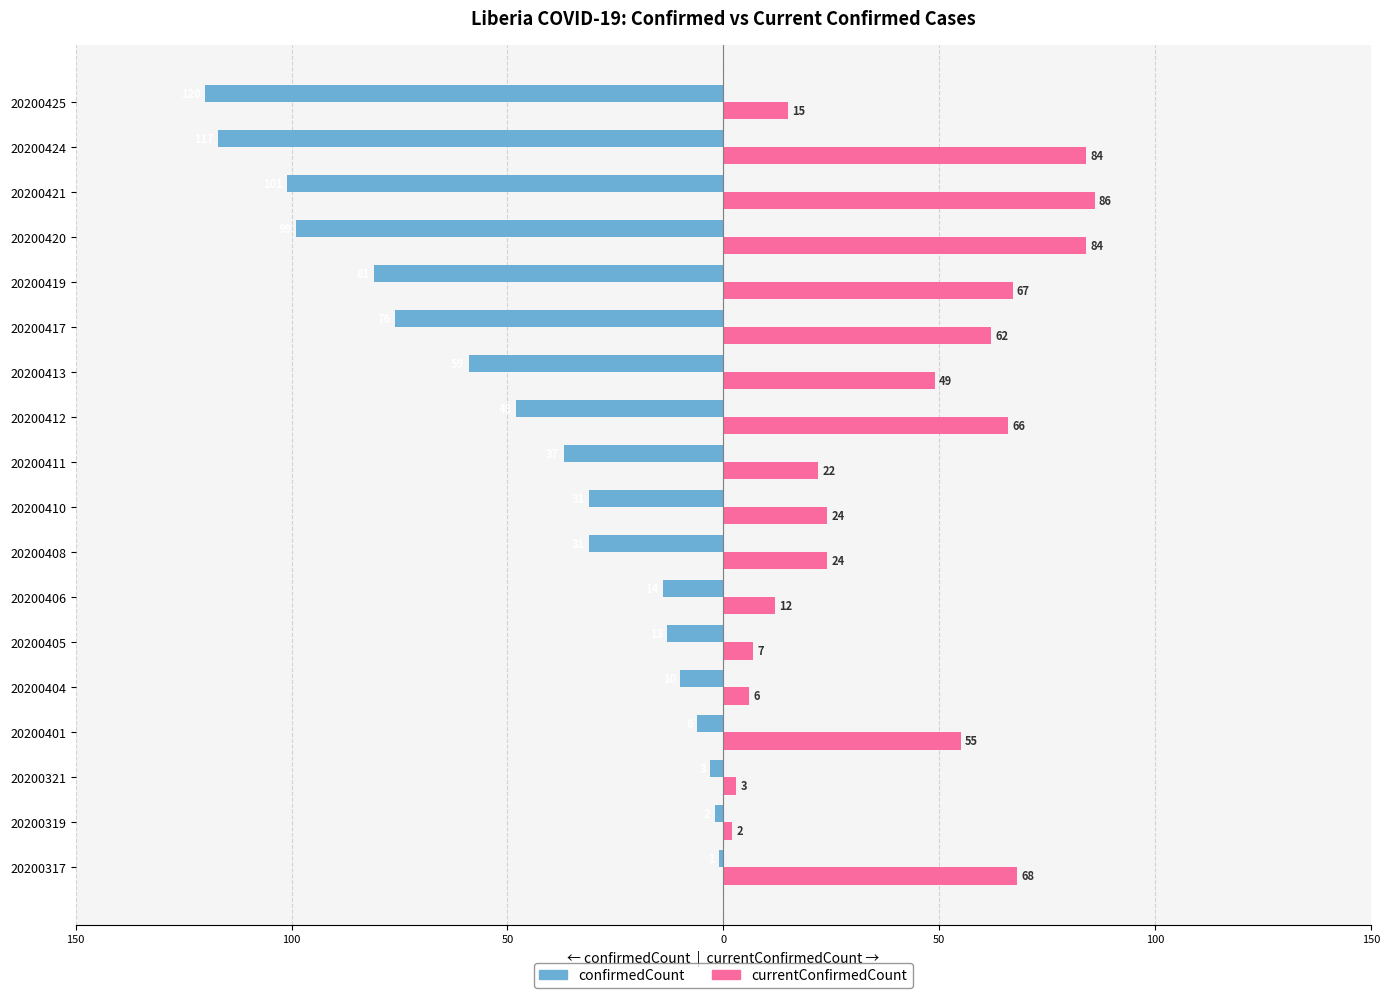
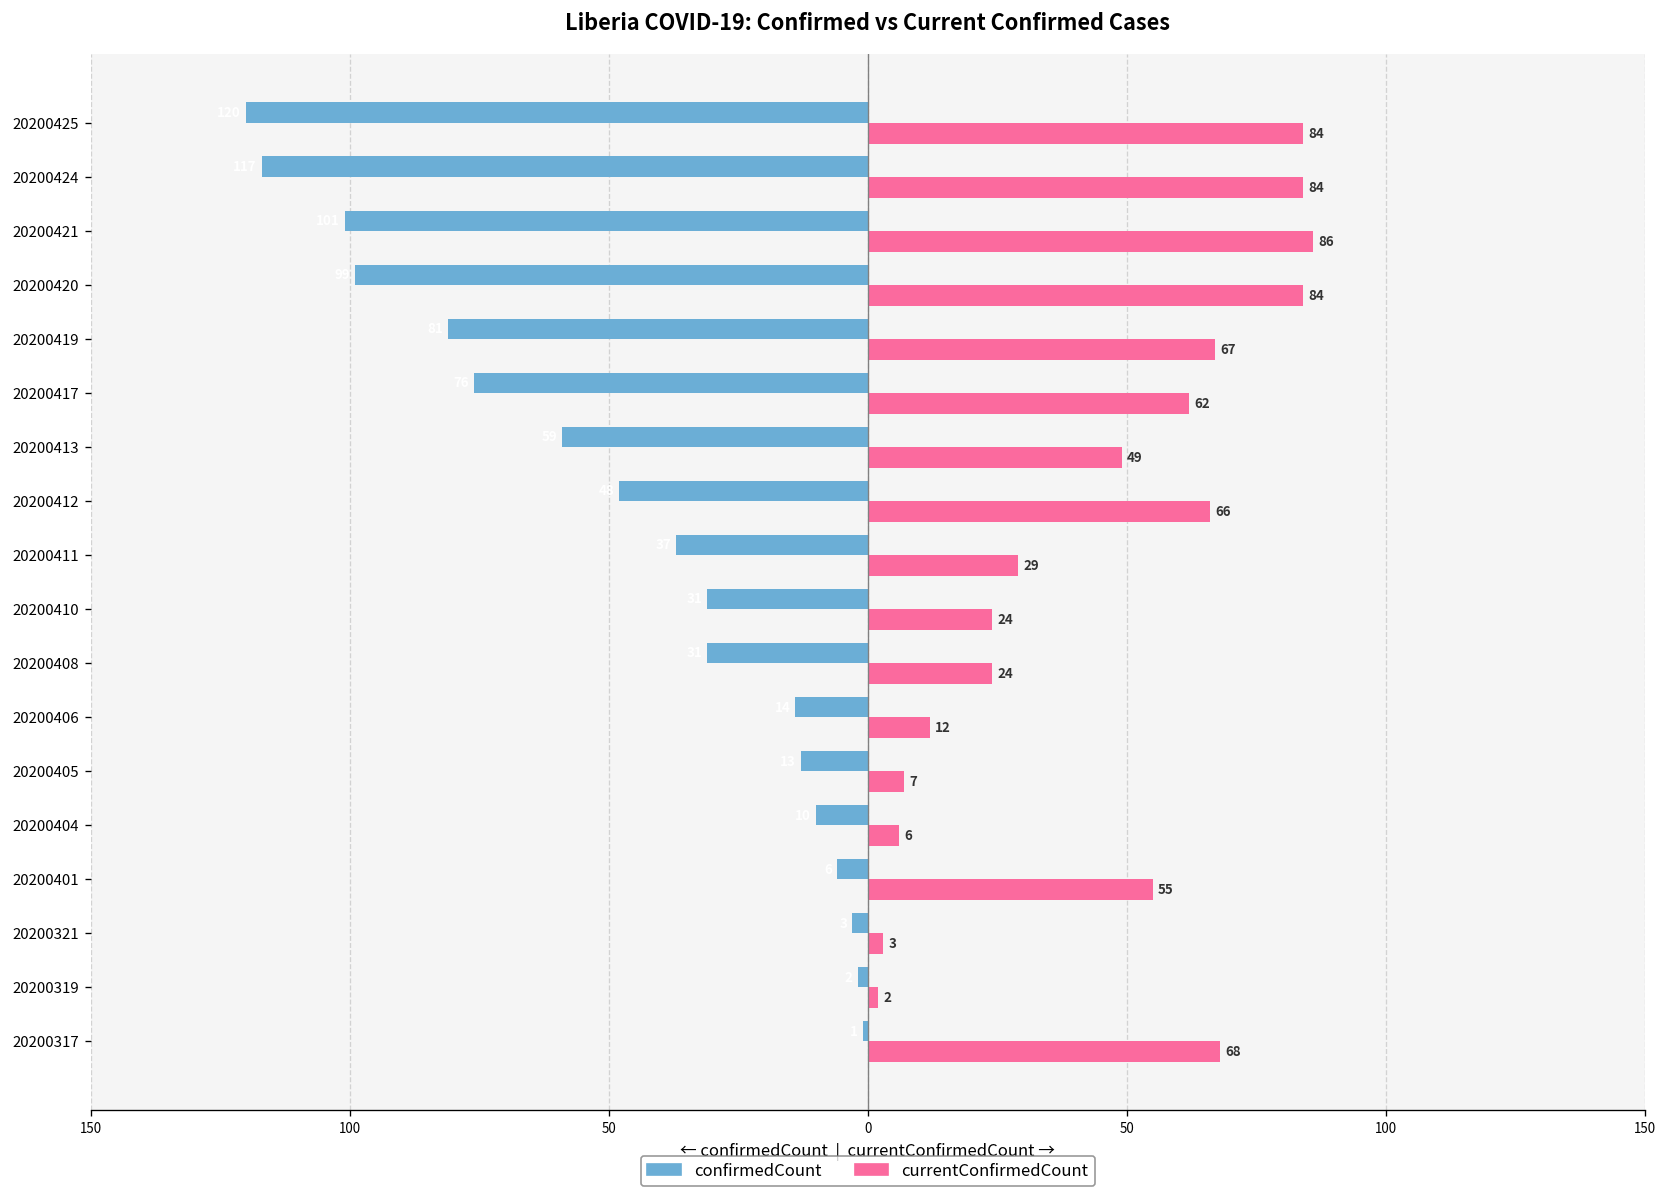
  {
    "currentConfirmedCount": {
-     "20200425": 15,
+     "20200425": 84,
      "20200424": 84,
      "20200421": 86,
      "20200420": 84,
      "20200419": 67,
      "20200417": 62,
      "20200413": 49,
      "20200412": 66,
-     "20200411": 22,
+     "20200411": 29,
      "20200410": 24,
      "20200408": 24,
      "20200406": 12,
      "20200405": 7,
      "20200404": 6,
      "20200401": 55,
      "20200321": 3,
      "20200319": 2,
      "20200317": 68
    }
  }
